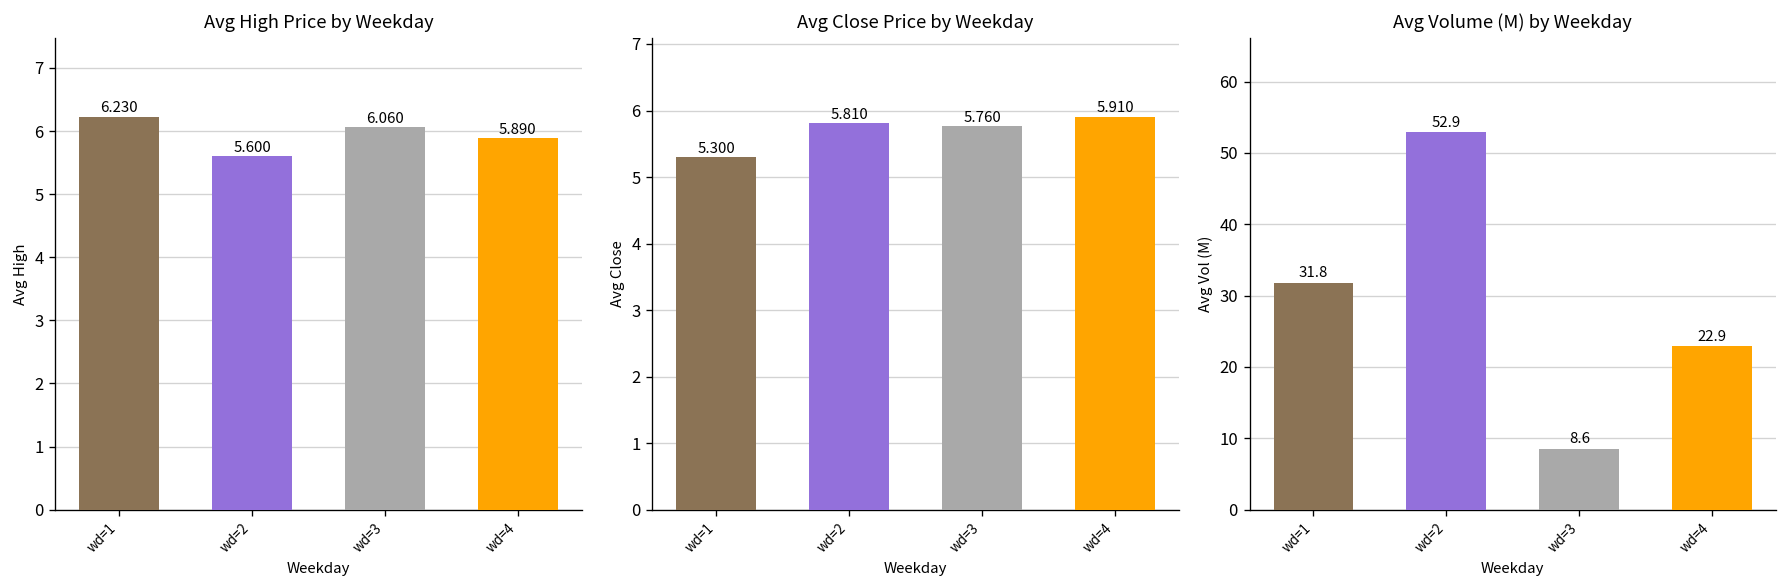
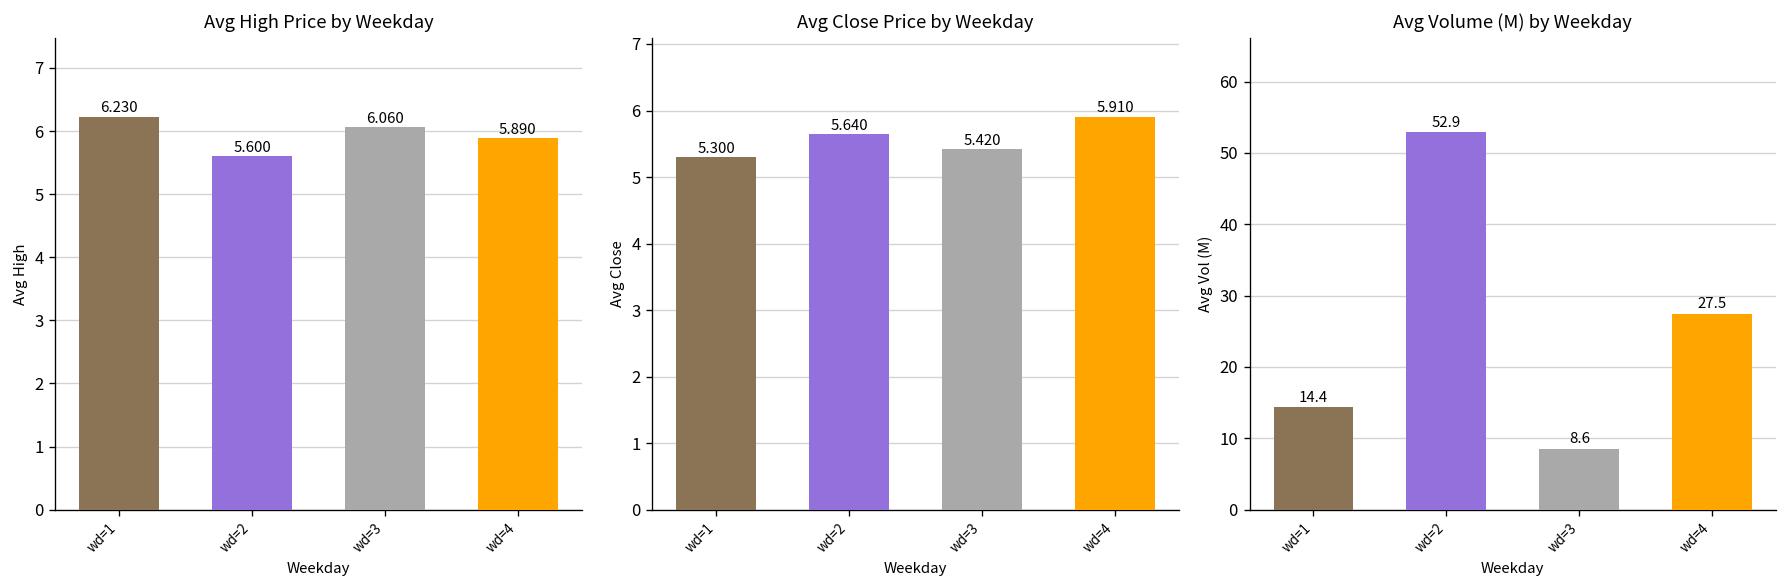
  {
    "Avg High Price by Weekday": {
      "wd=1": 6.230,
      "wd=2": 5.600,
      "wd=3": 6.060,
      "wd=4": 5.890
    },
    "Avg Close Price by Weekday": {
      "wd=1": 5.300,
-     "wd=2": 5.810,
-     "wd=3": 5.760,
+     "wd=2": 5.640,
+     "wd=3": 5.420,
      "wd=4": 5.910
    },
    "Avg Volume (M) by Weekday": {
-     "wd=1": 31.8,
+     "wd=1": 14.4,
      "wd=2": 52.9,
      "wd=3": 8.6,
-     "wd=4": 22.9
+     "wd=4": 27.5
    }
  }
